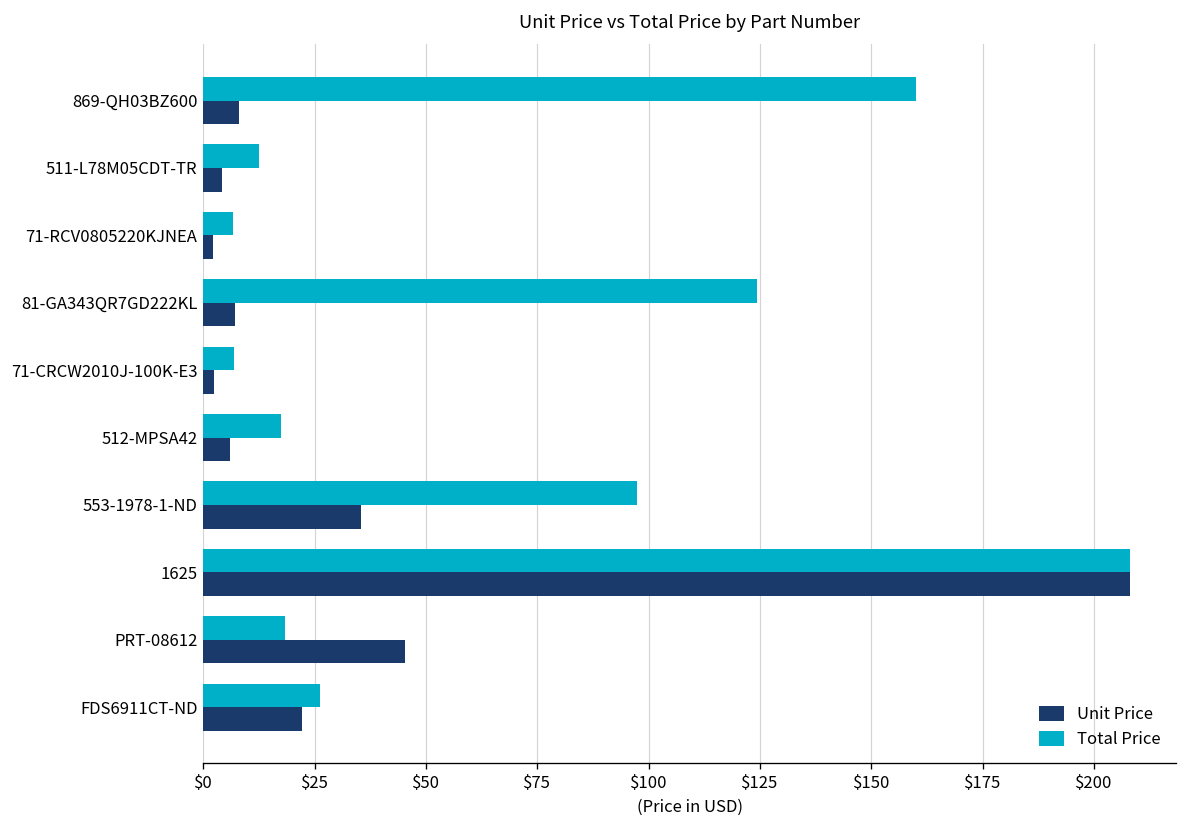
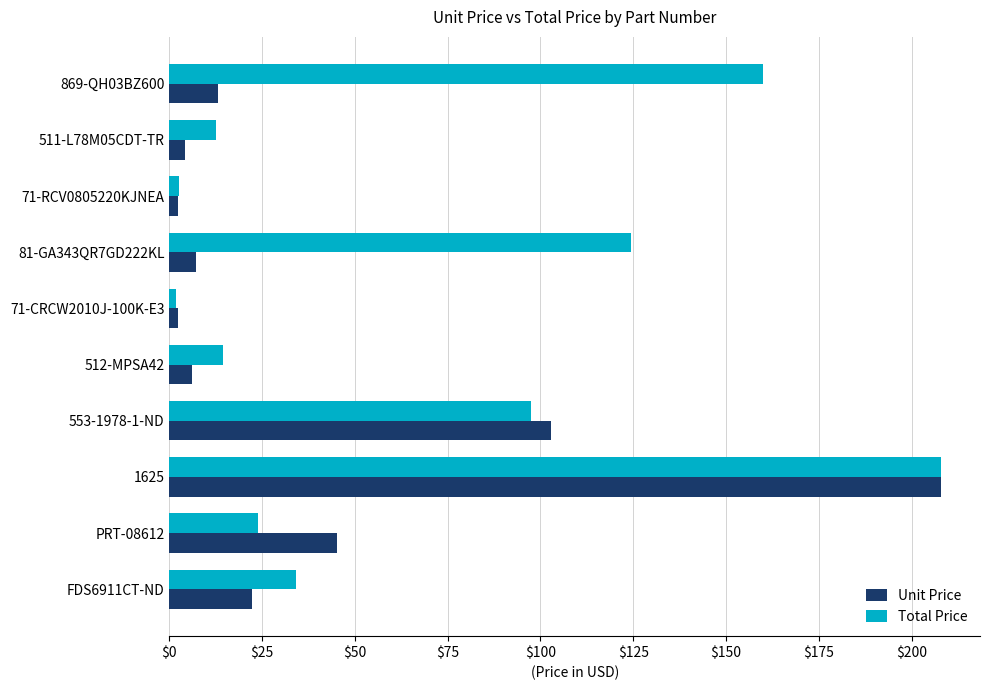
  {
    "Unit Price": {
-     "869-QH03BZ600": "$8",
+     "869-QH03BZ600": "$13",
      "511-L78M05CDT-TR": "$4",
      "71-RCV0805220KJNEA": "$2",
      "81-GA343QR7GD222KL": "$7",
      "71-CRCW2010J-100K-E3": "$2",
      "512-MPSA42": "$6",
-     "553-1978-1-ND": "$35",
+     "553-1978-1-ND": "$103",
      "1625": "$208",
      "PRT-08612": "$45",
      "FDS6911CT-ND": "$22"
    },
    "Total Price": {
      "869-QH03BZ600": "$160",
      "511-L78M05CDT-TR": "$13",
-     "71-RCV0805220KJNEA": "$7",
+     "71-RCV0805220KJNEA": "$3",
      "81-GA343QR7GD222KL": "$124",
-     "71-CRCW2010J-100K-E3": "$7",
-     "512-MPSA42": "$17",
+     "71-CRCW2010J-100K-E3": "$2",
+     "512-MPSA42": "$14",
      "553-1978-1-ND": "$97",
      "1625": "$208",
-     "PRT-08612": "$18",
-     "FDS6911CT-ND": "$26"
+     "PRT-08612": "$24",
+     "FDS6911CT-ND": "$34"
    }
  }
